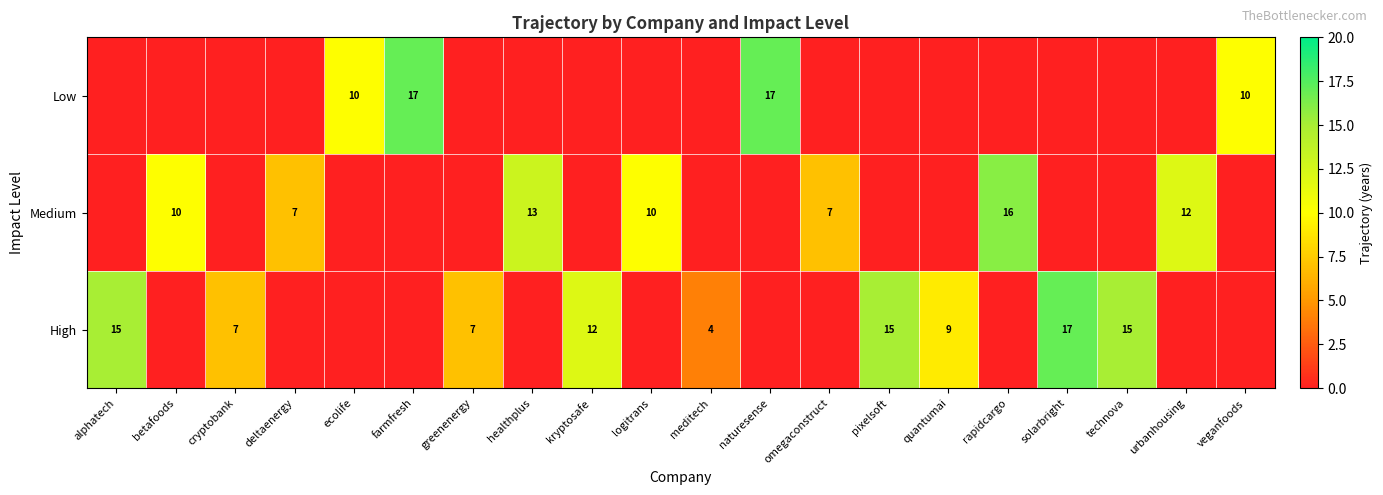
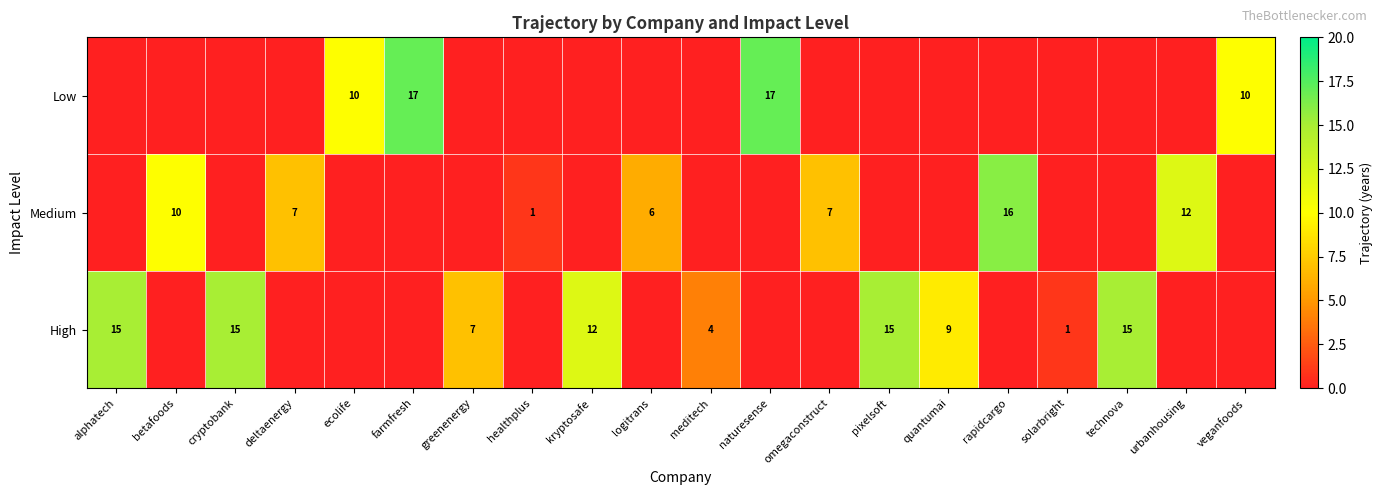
  {
    "Low": {
      "ecolife": 10,
      "farmfresh": 17,
      "naturesense": 17,
      "veganfoods": 10
    },
    "Medium": {
      "betafoods": 10,
      "deltaenergy": 7,
-     "healthplus": 13,
-     "logitrans": 10,
+     "healthplus": 1,
+     "logitrans": 6,
      "omegaconstruct": 7,
      "rapidcargo": 16,
      "urbanhousing": 12
    },
    "High": {
      "alphatech": 15,
-     "cryptobank": 7,
+     "cryptobank": 15,
      "greenenergy": 7,
      "kryptosafe": 12,
      "meditech": 4,
      "pixelsoft": 15,
      "quantumai": 9,
-     "solarbright": 17,
+     "solarbright": 1,
      "technova": 15
    }
  }
